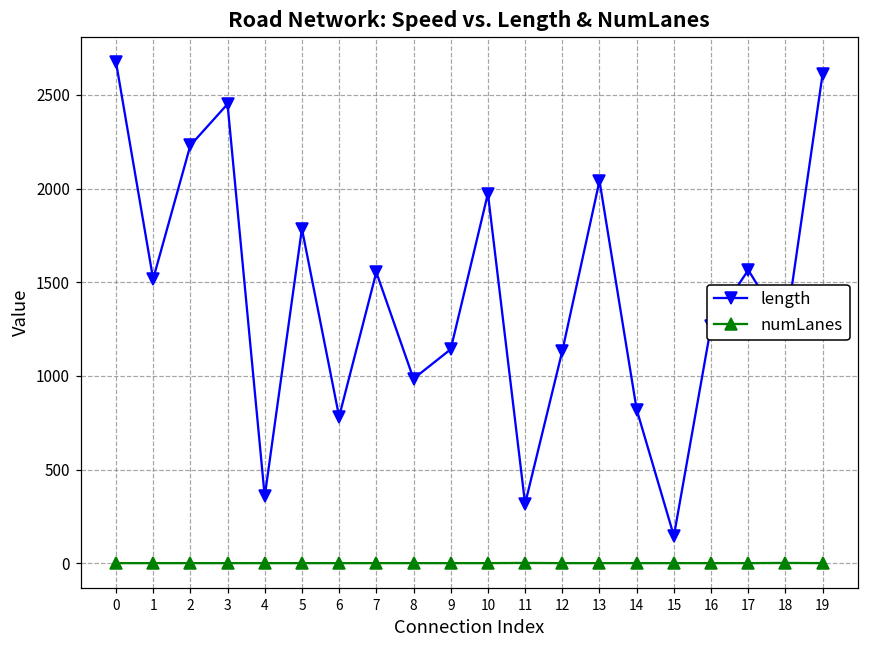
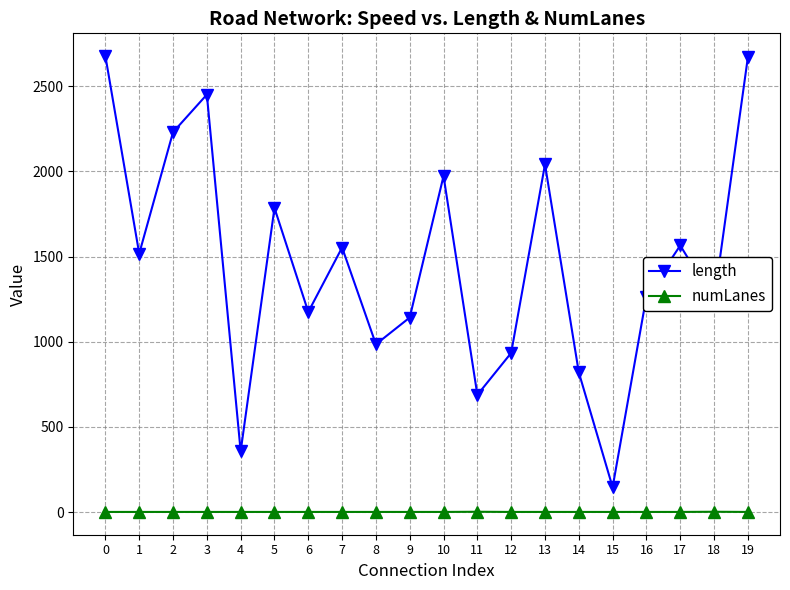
  {
    "length": {
      "0": 2680,
      "1": 1520,
      "2": 2230,
      "3": 2450,
      "4": 360,
      "5": 1790,
-     "6": 780,
+     "6": 1170,
      "7": 1550,
      "8": 980,
      "9": 1140,
      "10": 1970,
-     "11": 320,
-     "12": 1130,
+     "11": 690,
+     "12": 930,
      "13": 2040,
      "14": 820,
      "15": 150,
      "17": 1570,
-     "19": 2610
+     "19": 2670
    },
    "numLanes": {
      "0": 0,
      "1": 0,
      "2": 0,
      "3": 0,
      "4": 0,
      "5": 0,
      "6": 0,
      "7": 0,
      "8": 0,
      "9": 0,
      "10": 0,
      "11": 0,
      "12": 0,
      "13": 0,
      "14": 0,
      "15": 0,
      "16": 0,
      "17": 0,
      "18": 0,
      "19": 0
    }
  }
